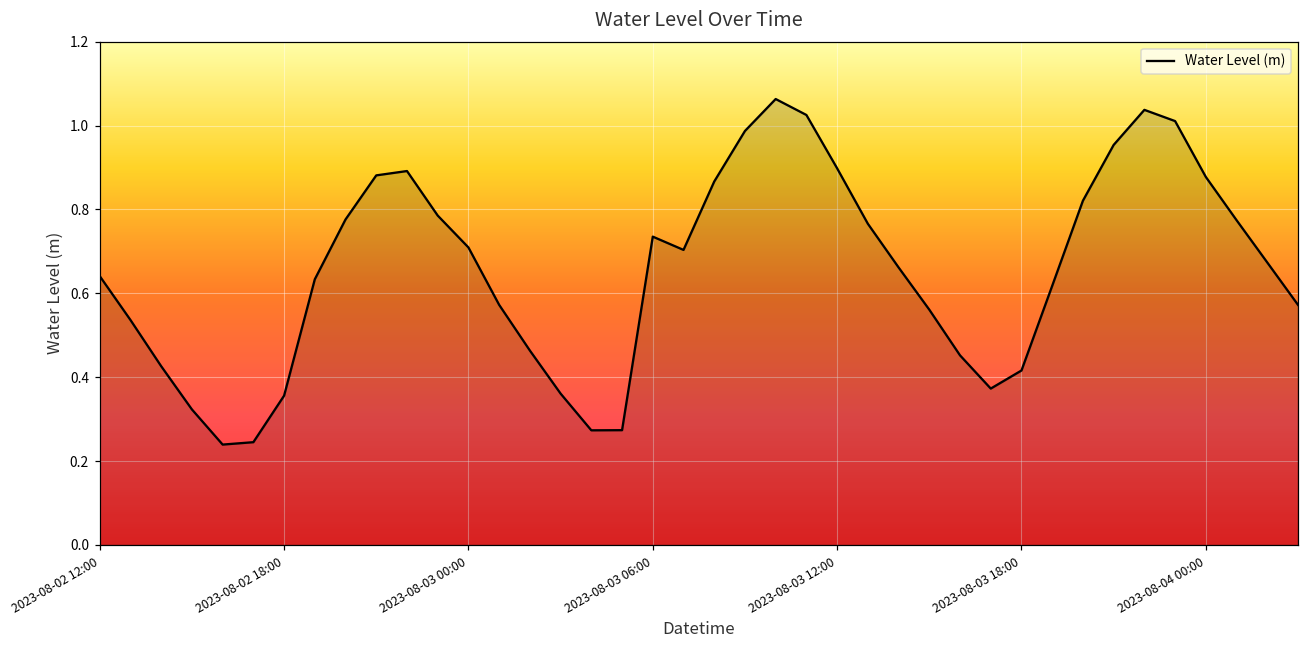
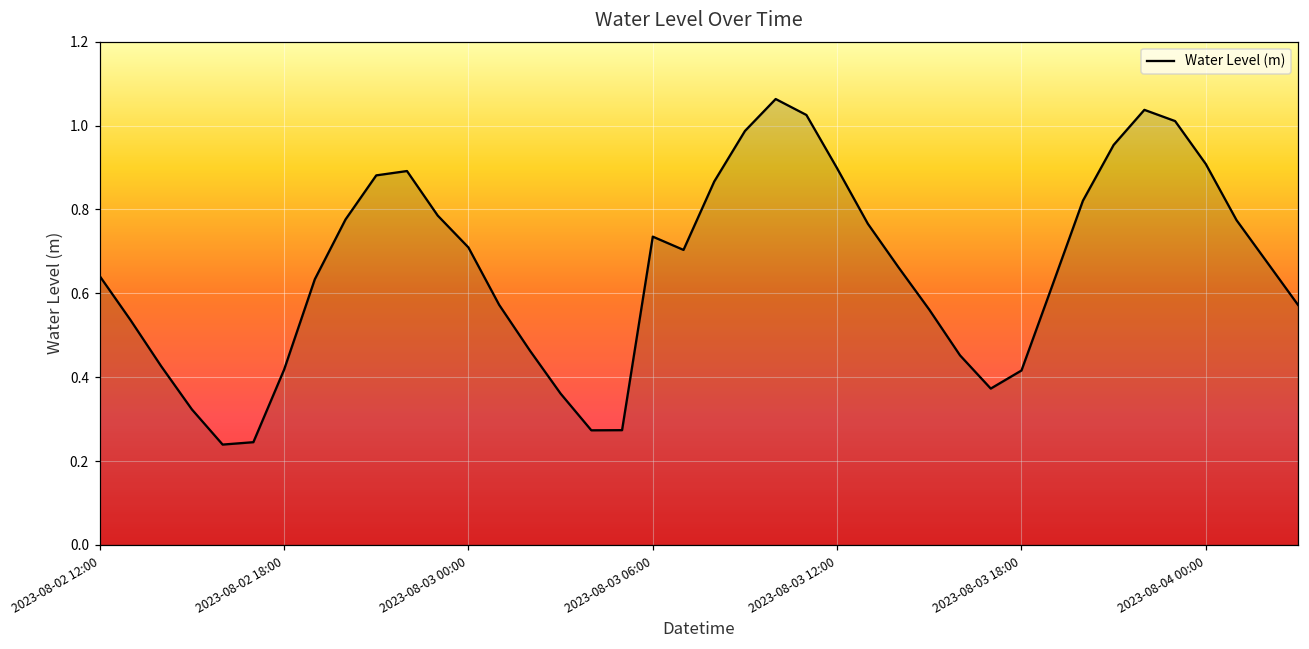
  {
    "2023-08-02 12:00": 0.64,
-   "2023-08-02 18:00": 0.36,
+   "2023-08-02 18:00": 0.42,
    "2023-08-03 00:00": 0.71,
    "2023-08-03 06:00": 0.74,
    "2023-08-03 12:00": 0.90,
    "2023-08-03 18:00": 0.42,
-   "2023-08-04 00:00": 0.88
+   "2023-08-04 00:00": 0.91
  }
